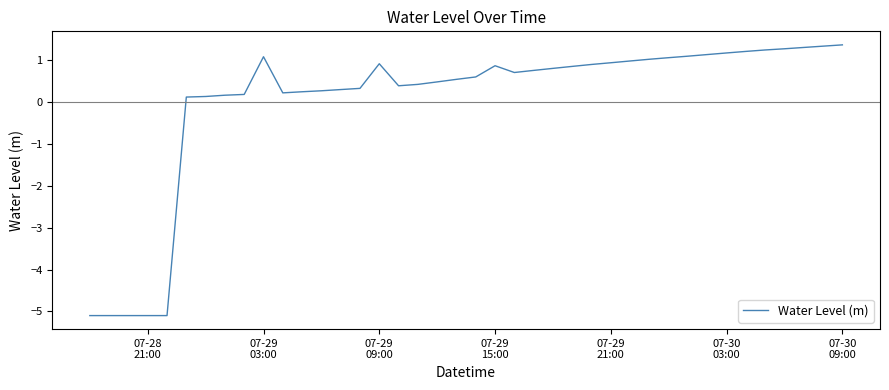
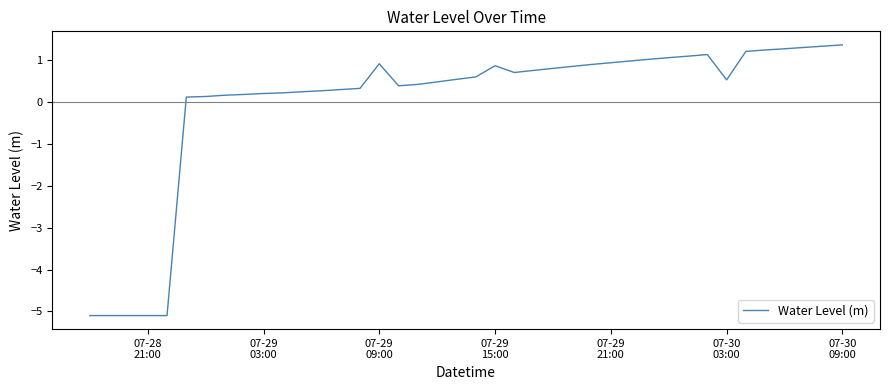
  {
    "07-28 21:00": -5.1,
-   "07-29 03:00": 1.1,
+   "07-29 03:00": 0.2,
    "07-29 09:00": 0.9,
    "07-29 15:00": 0.9,
    "07-29 21:00": 0.9,
-   "07-30 03:00": 1.2,
+   "07-30 03:00": 0.5,
    "07-30 09:00": 1.4
  }
